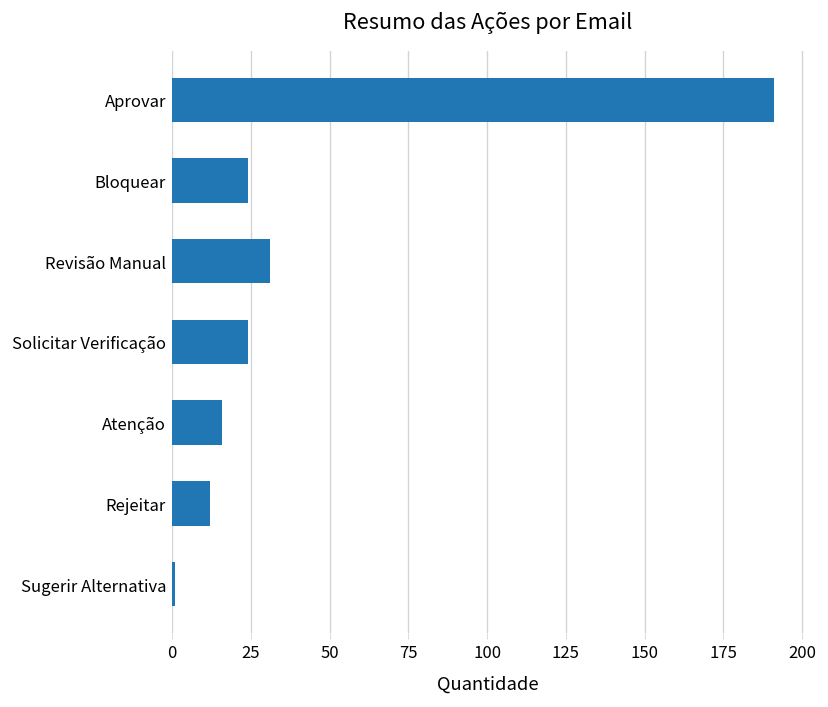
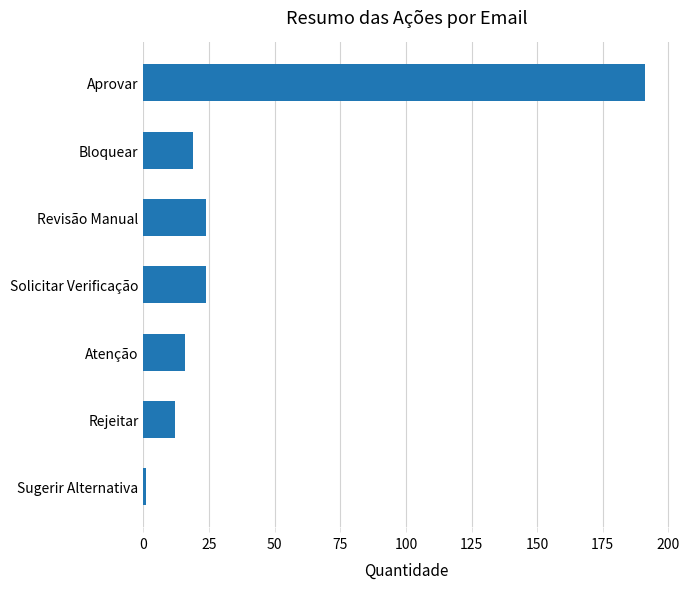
  {
    "Aprovar": 191,
-   "Bloquear": 24,
-   "Revisão Manual": 31,
+   "Bloquear": 19,
+   "Revisão Manual": 24,
    "Solicitar Verificação": 24,
    "Atenção": 16,
    "Rejeitar": 12,
    "Sugerir Alternativa": 1
  }
